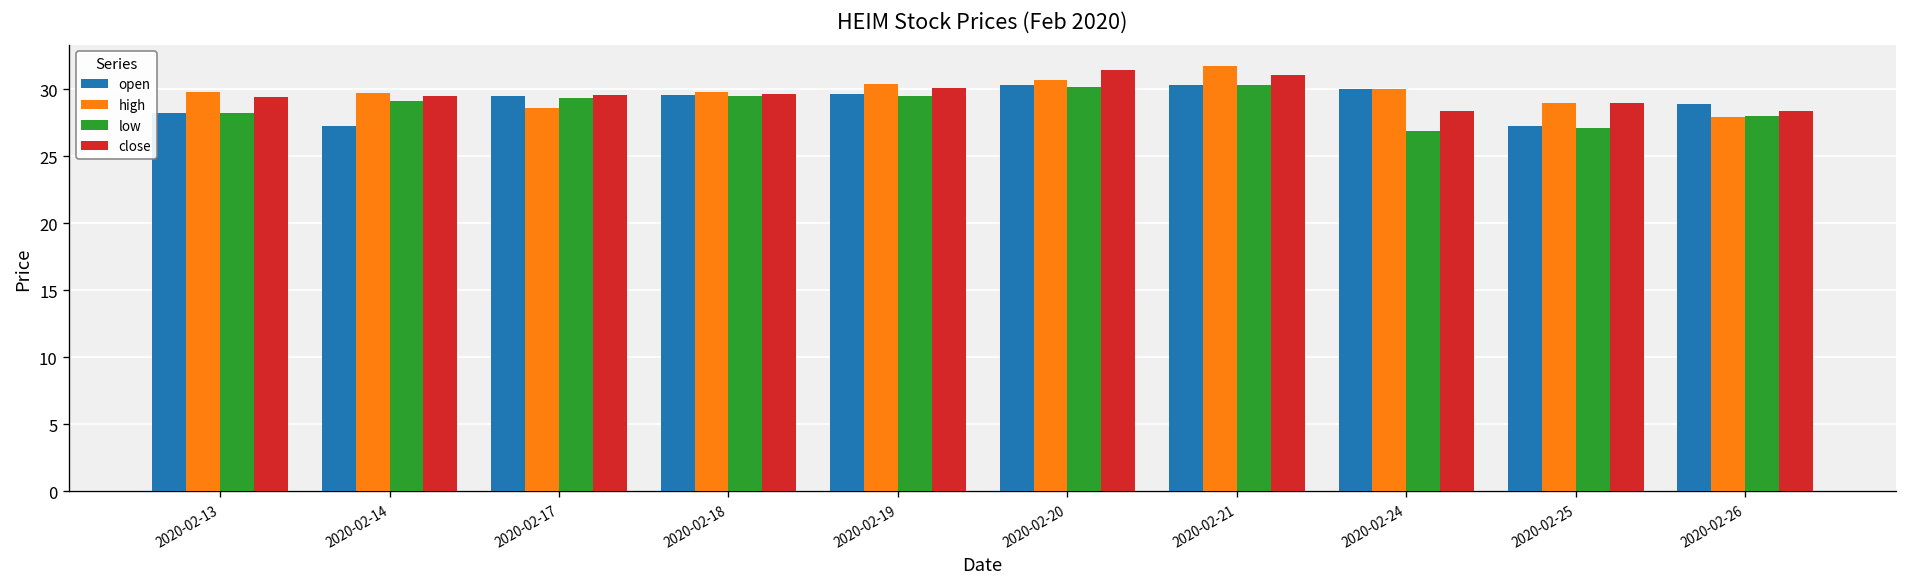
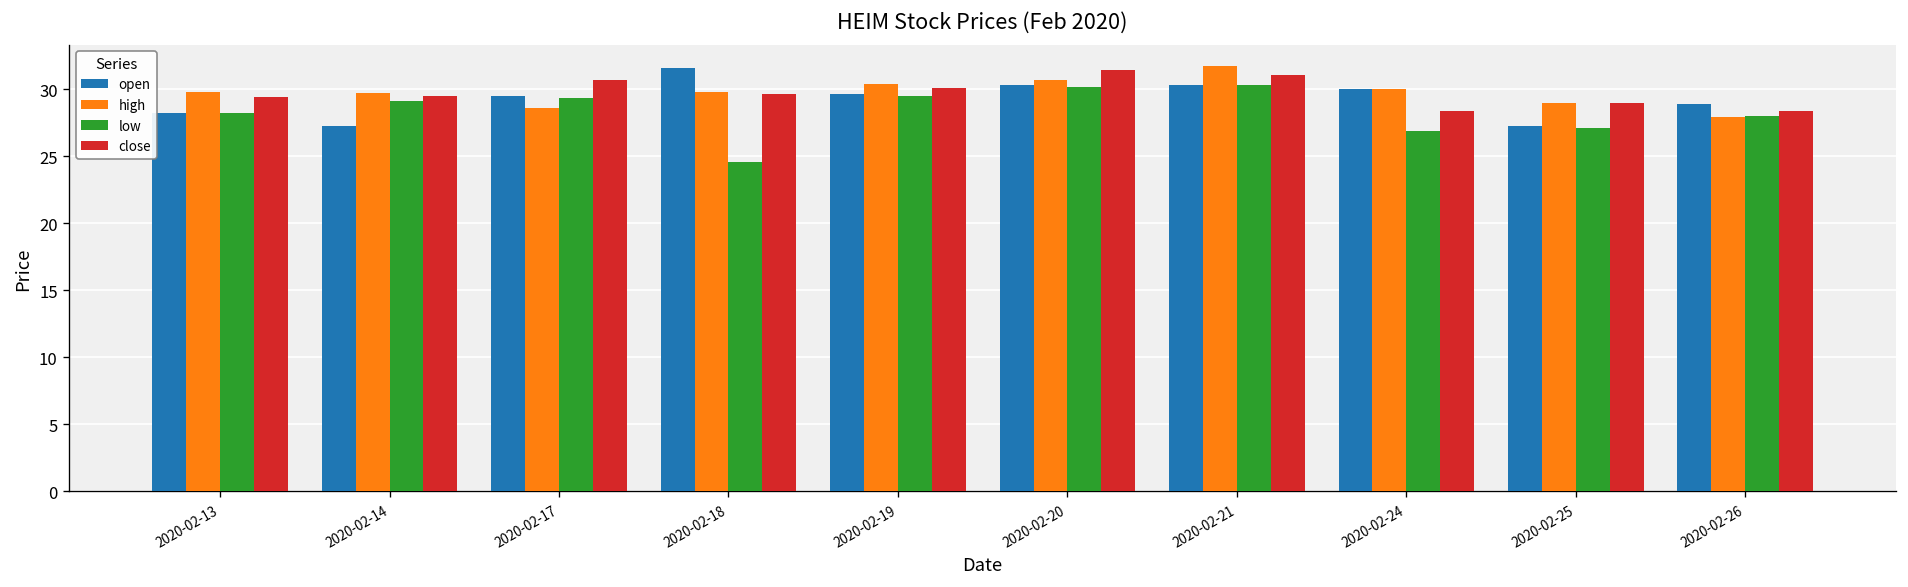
  {
    "open": {
      "2020-02-13": 28.2,
      "2020-02-14": 27.3,
      "2020-02-17": 29.5,
-     "2020-02-18": 29.6,
+     "2020-02-18": 31.6,
      "2020-02-19": 29.7,
      "2020-02-20": 30.3,
      "2020-02-21": 30.3,
      "2020-02-24": 30.0,
      "2020-02-25": 27.3,
      "2020-02-26": 28.9
    },
    "high": {
      "2020-02-13": 29.8,
      "2020-02-14": 29.8,
      "2020-02-17": 28.6,
      "2020-02-18": 29.8,
      "2020-02-19": 30.4,
      "2020-02-20": 30.7,
      "2020-02-21": 31.7,
      "2020-02-24": 30.0,
      "2020-02-25": 29.0,
      "2020-02-26": 27.9
    },
    "low": {
      "2020-02-13": 28.2,
      "2020-02-14": 29.1,
      "2020-02-17": 29.3,
-     "2020-02-18": 29.5,
+     "2020-02-18": 24.6,
      "2020-02-19": 29.5,
      "2020-02-20": 30.2,
      "2020-02-21": 30.3,
      "2020-02-24": 26.9,
      "2020-02-25": 27.1,
      "2020-02-26": 28.0
    },
    "close": {
      "2020-02-13": 29.4,
      "2020-02-14": 29.5,
-     "2020-02-17": 29.6,
+     "2020-02-17": 30.7,
      "2020-02-18": 29.7,
      "2020-02-19": 30.1,
      "2020-02-20": 31.4,
      "2020-02-21": 31.0,
      "2020-02-24": 28.4,
      "2020-02-25": 29.0,
      "2020-02-26": 28.4
    }
  }
